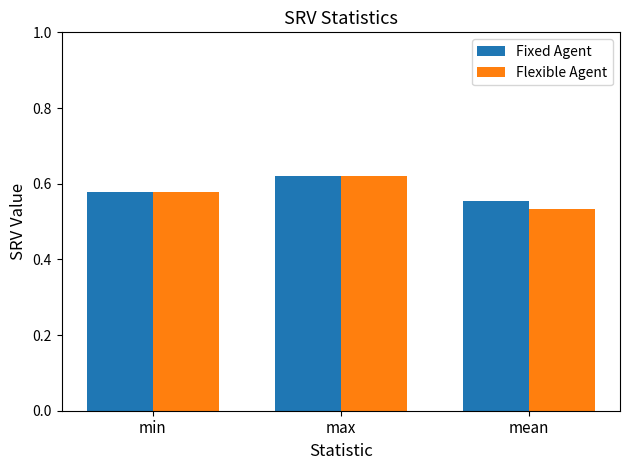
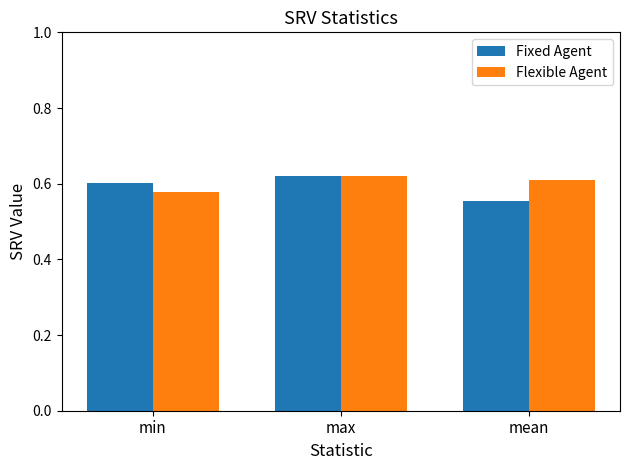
  {
    "Fixed Agent": {
-     "min": 0.58,
+     "min": 0.60,
      "max": 0.62,
      "mean": 0.55
    },
    "Flexible Agent": {
      "min": 0.58,
      "max": 0.62,
-     "mean": 0.53
+     "mean": 0.61
    }
  }
